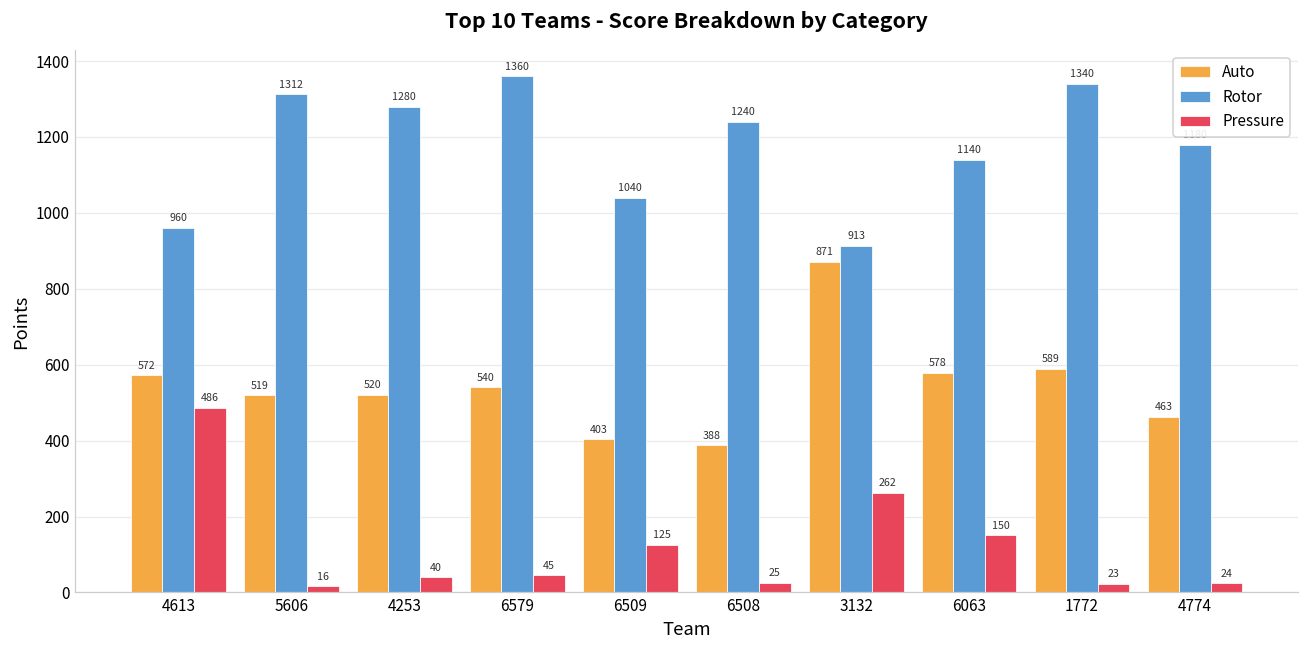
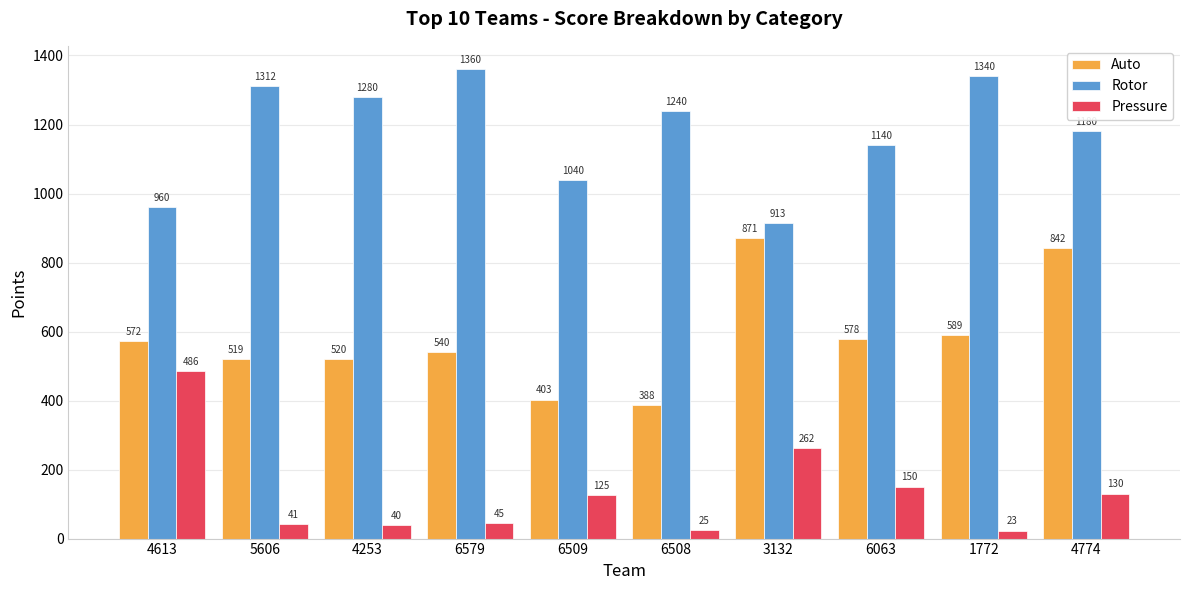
  {
    "Auto": {
      "4613": 572,
      "5606": 519,
      "4253": 520,
      "6579": 540,
      "6509": 403,
      "6508": 388,
      "3132": 871,
      "6063": 578,
      "1772": 589,
-     "4774": 463
+     "4774": 842
    },
    "Rotor": {
      "4613": 960,
      "5606": 1312,
      "4253": 1280,
      "6579": 1360,
      "6509": 1040,
      "6508": 1240,
      "6063": 1140,
      "1772": 1340
    },
    "Pressure": {
      "4613": 486,
-     "5606": 16,
+     "5606": 41,
      "4253": 40,
      "6579": 45,
      "6508": 25,
      "3132": 262,
      "1772": 23,
-     "4774": 24
+     "4774": 130
    }
  }
